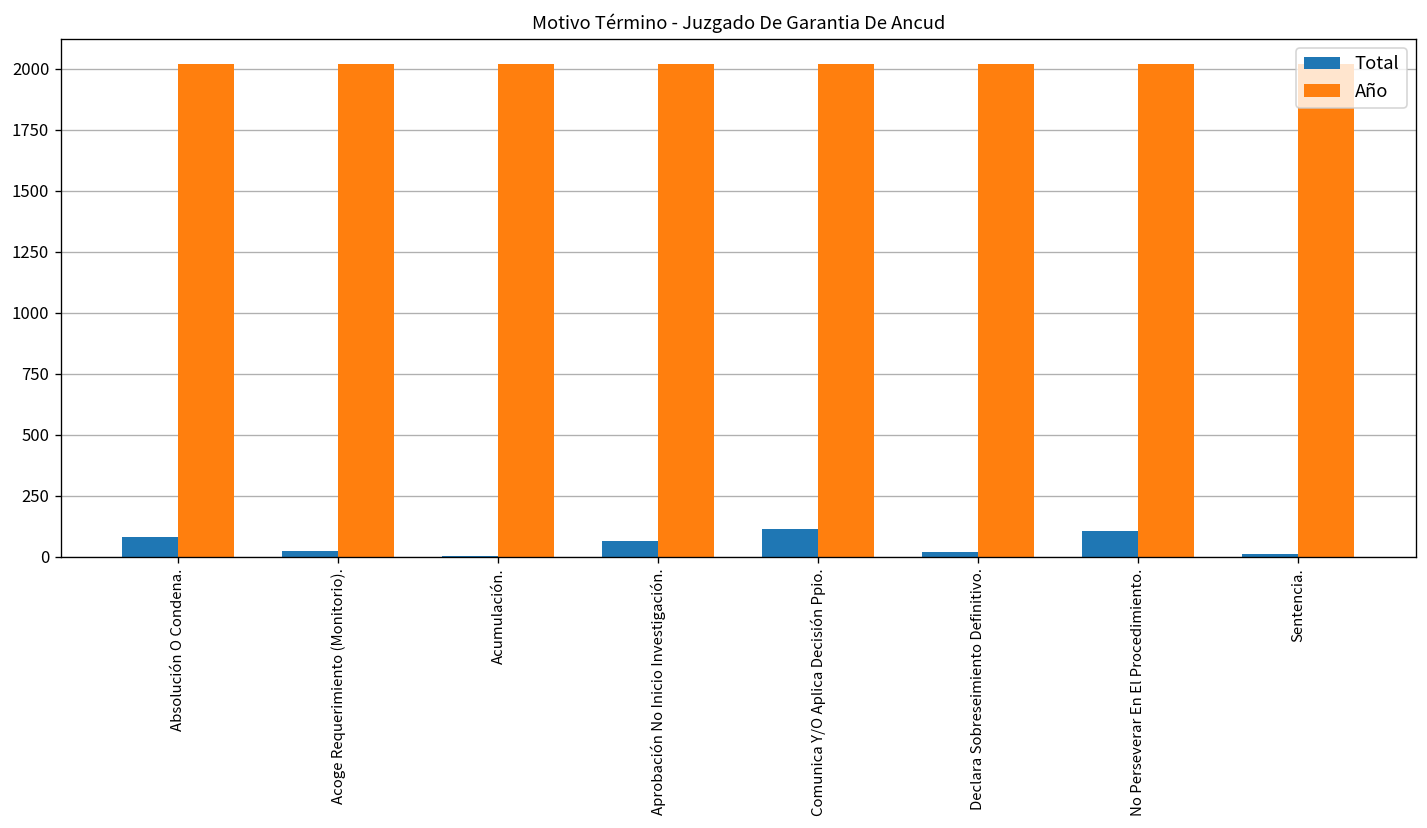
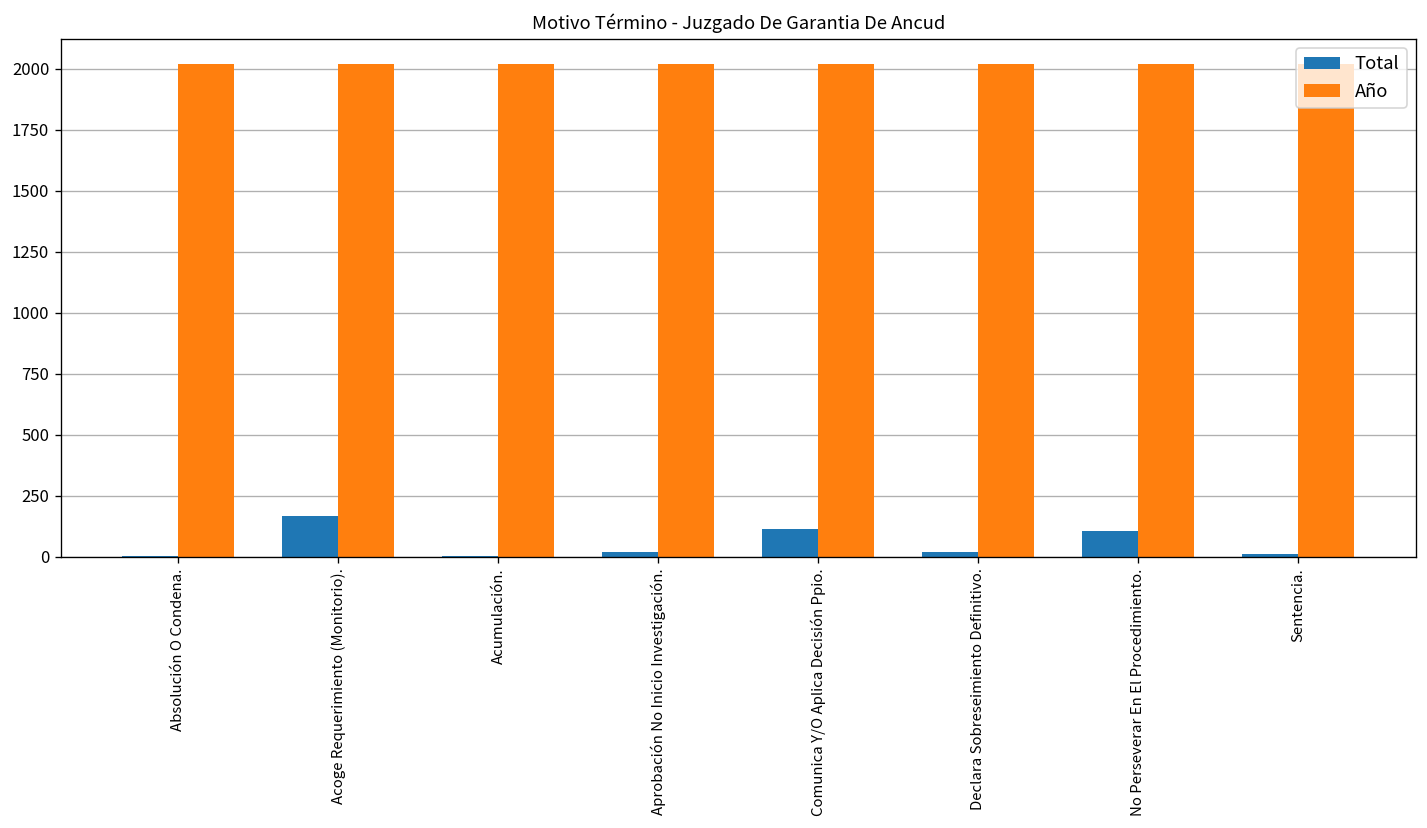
  {
    "Total": {
-     "Absolución O Condena.": 80,
-     "Acoge Requerimiento (Monitorio).": 30,
-     "Aprobación No Inicio Investigación.": 60,
+     "Absolución O Condena.": 0,
+     "Acoge Requerimiento (Monitorio).": 170,
+     "Aprobación No Inicio Investigación.": 20,
      "Comunica Y/O Aplica Decisión Ppio.": 110,
      "Declara Sobreseimiento Definitivo.": 20,
      "No Perseverar En El Procedimiento.": 100
    },
    "Año": {
      "Absolución O Condena.": 2020,
      "Acoge Requerimiento (Monitorio).": 2020,
      "Acumulación.": 2020,
      "Aprobación No Inicio Investigación.": 2020,
      "Comunica Y/O Aplica Decisión Ppio.": 2020,
      "Declara Sobreseimiento Definitivo.": 2020,
      "No Perseverar En El Procedimiento.": 2020
    }
  }
